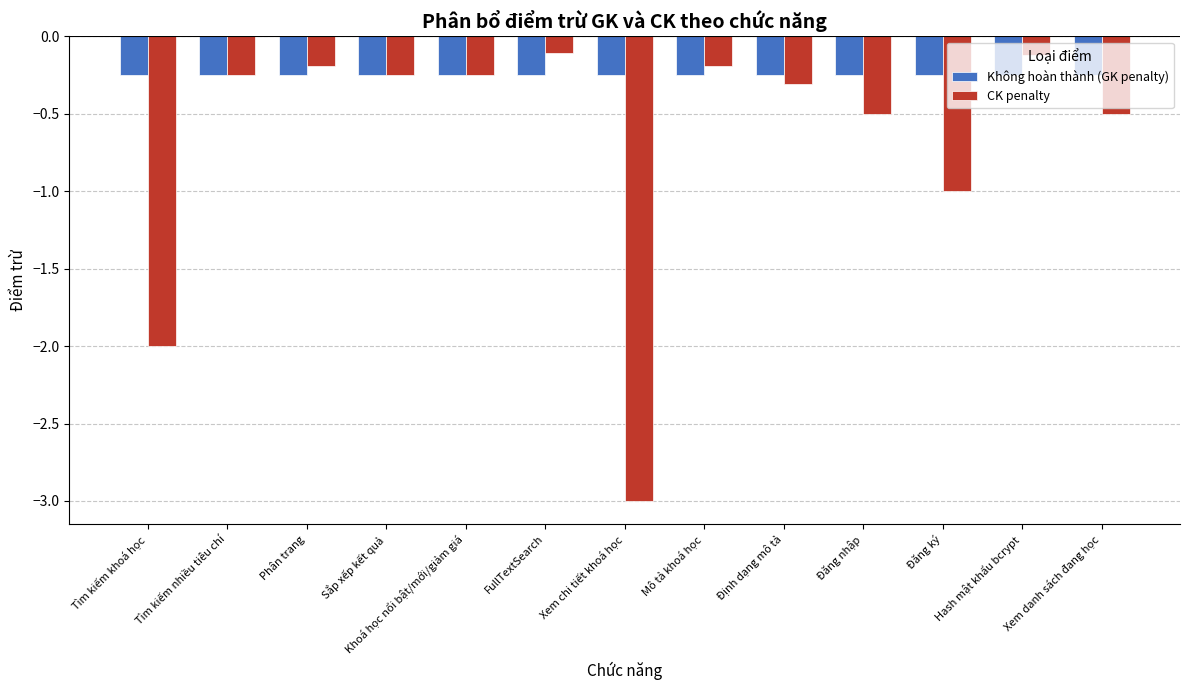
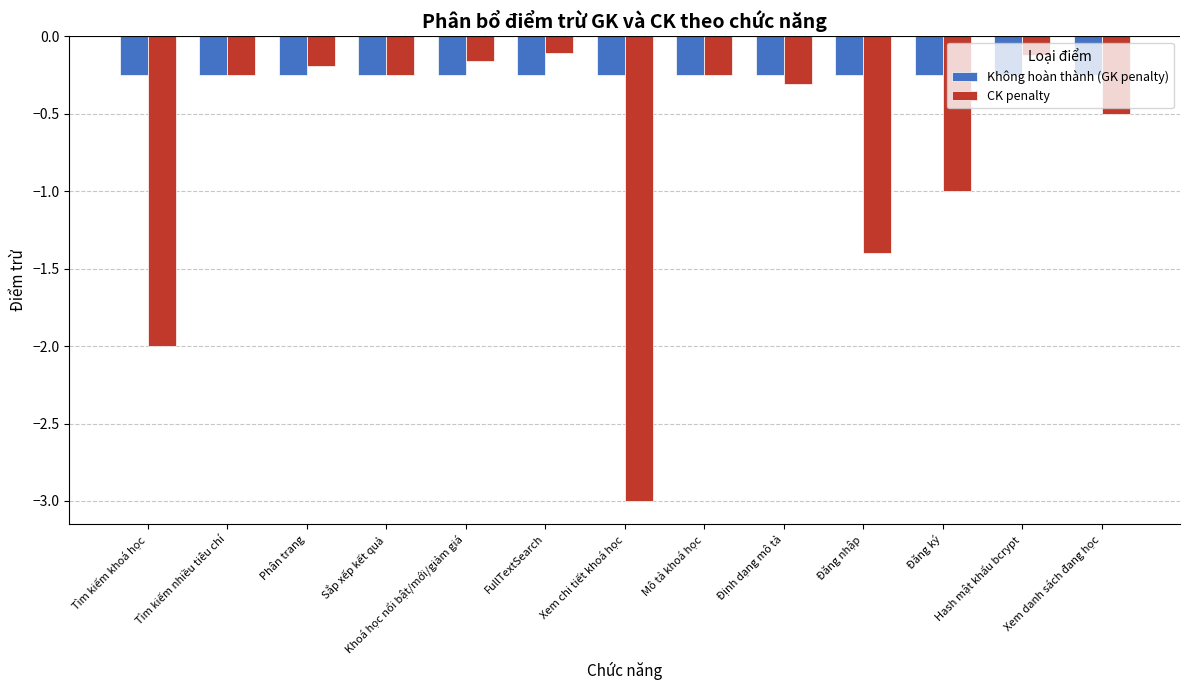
  {
    "Không hoàn thành (GK penalty)": {
      "Tìm kiếm khoá học": -0.25,
      "Tìm kiếm nhiều tiêu chí": -0.25,
      "Phân trang": -0.25,
      "Sắp xếp kết quả": -0.25,
      "Khoá học nổi bật/mới/giảm giá": -0.25,
      "FullTextSearch": -0.25,
      "Xem chi tiết khoá học": -0.25,
      "Mô tả khoá học": -0.25,
      "Định dạng mô tả": -0.25,
      "Đăng nhập": -0.25,
      "Đăng ký": -0.25
    },
    "CK penalty": {
      "Tìm kiếm khoá học": -2.00,
      "Tìm kiếm nhiều tiêu chí": -0.25,
      "Phân trang": -0.19,
      "Sắp xếp kết quả": -0.25,
-     "Khoá học nổi bật/mới/giảm giá": -0.25,
+     "Khoá học nổi bật/mới/giảm giá": -0.16,
      "FullTextSearch": -0.11,
      "Xem chi tiết khoá học": -3.00,
-     "Mô tả khoá học": -0.19,
+     "Mô tả khoá học": -0.25,
      "Định dạng mô tả": -0.31,
-     "Đăng nhập": -0.5,
+     "Đăng nhập": -1.4,
      "Đăng ký": -1.00,
      "Xem danh sách đang học": -0.50
    }
  }
